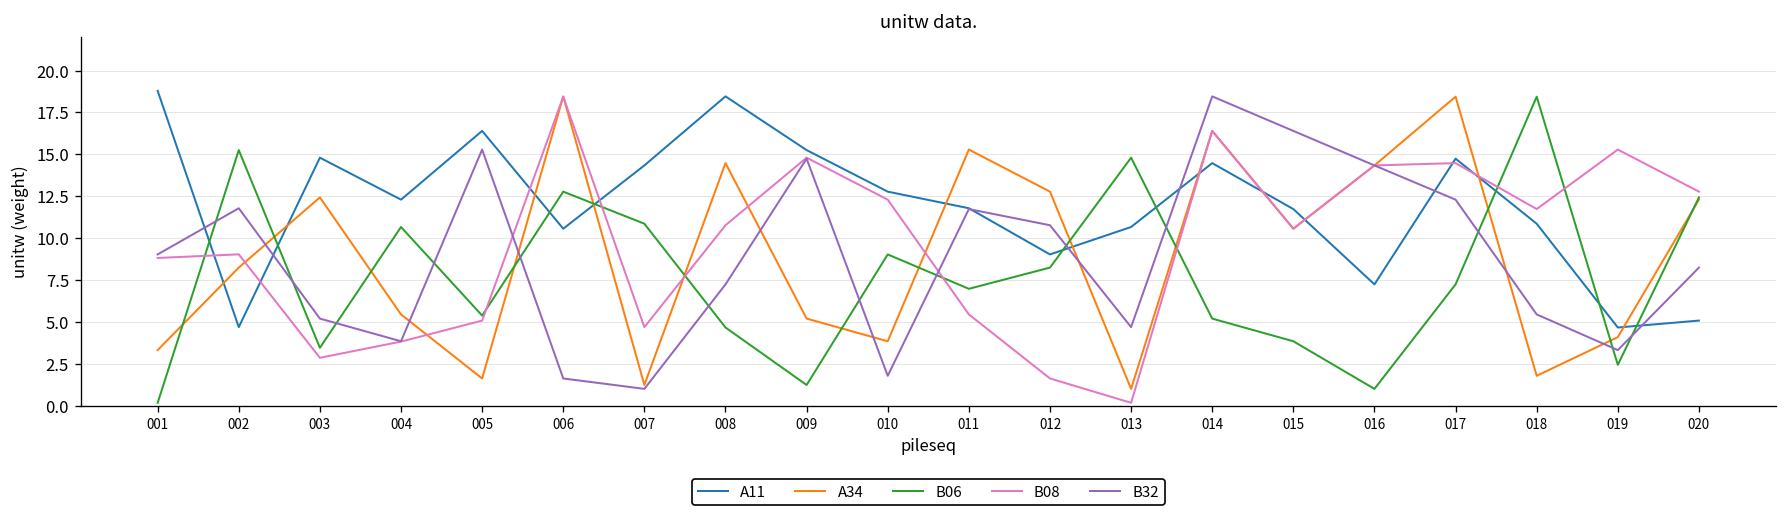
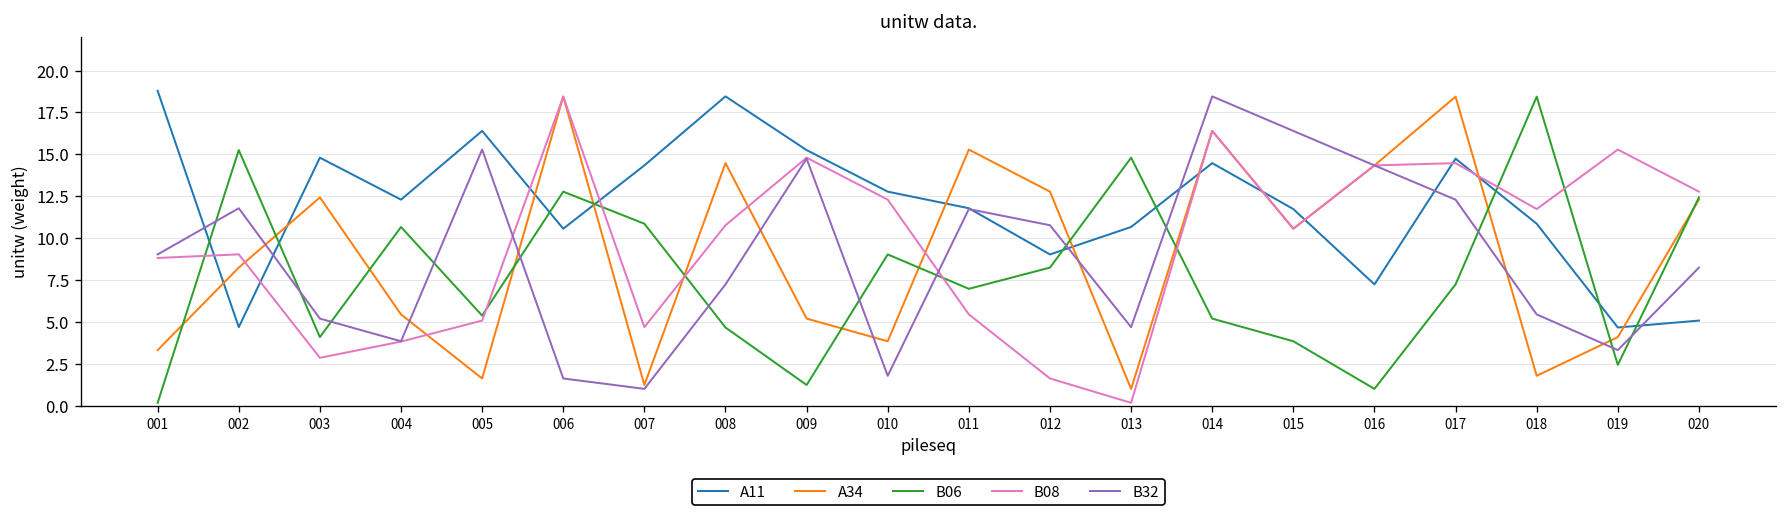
  {
    "A11": {
      "001": 18.8,
      "002": 4.7,
      "003": 14.8,
      "004": 12.3,
      "005": 16.4,
      "006": 10.6,
      "007": 14.3,
      "008": 18.5,
      "009": 15.3,
      "010": 12.8,
      "012": 9.0,
      "013": 10.7,
      "014": 14.5,
      "015": 11.7,
      "016": 7.2,
      "017": 14.7,
      "018": 10.9,
      "019": 4.7,
      "020": 5.1
    },
    "A34": {
      "001": 3.3,
      "002": 8.2,
      "003": 12.4,
      "004": 5.4,
      "005": 1.6,
      "007": 1.2,
      "008": 14.5,
      "009": 5.2,
      "010": 3.8,
      "011": 15.3,
      "012": 12.8,
      "013": 1.0,
      "017": 18.4,
      "018": 1.8,
      "019": 4.1
    },
    "B06": {
      "001": 0.2,
      "002": 15.3,
-     "003": 3.5,
+     "003": 4.1,
      "004": 10.7,
      "005": 5.4,
      "006": 12.8,
      "007": 10.9,
      "008": 4.7,
      "009": 1.2,
      "010": 9.0,
      "011": 7.0,
      "012": 8.2,
      "013": 14.8,
      "014": 5.2,
      "015": 3.8,
      "016": 1.0,
      "017": 7.2,
      "018": 18.4,
      "019": 2.4
    },
    "B08": {
      "001": 8.8,
      "002": 9.0,
      "003": 2.9,
      "005": 5.1,
      "007": 4.7,
      "008": 10.8,
      "010": 12.3,
      "011": 5.4,
      "012": 1.6,
      "013": 0.2,
      "017": 14.5,
      "018": 11.7,
      "019": 15.3,
      "020": 12.8
    },
    "B32": {
      "001": 9.0,
      "002": 11.8,
      "003": 5.2,
      "005": 15.3,
      "006": 1.6,
      "007": 1.0,
      "008": 7.2,
      "010": 1.8,
      "012": 10.8,
      "013": 4.7,
      "014": 18.5,
      "015": 16.4,
      "017": 12.3,
      "018": 5.4,
      "019": 3.3,
      "020": 8.2
    }
  }
